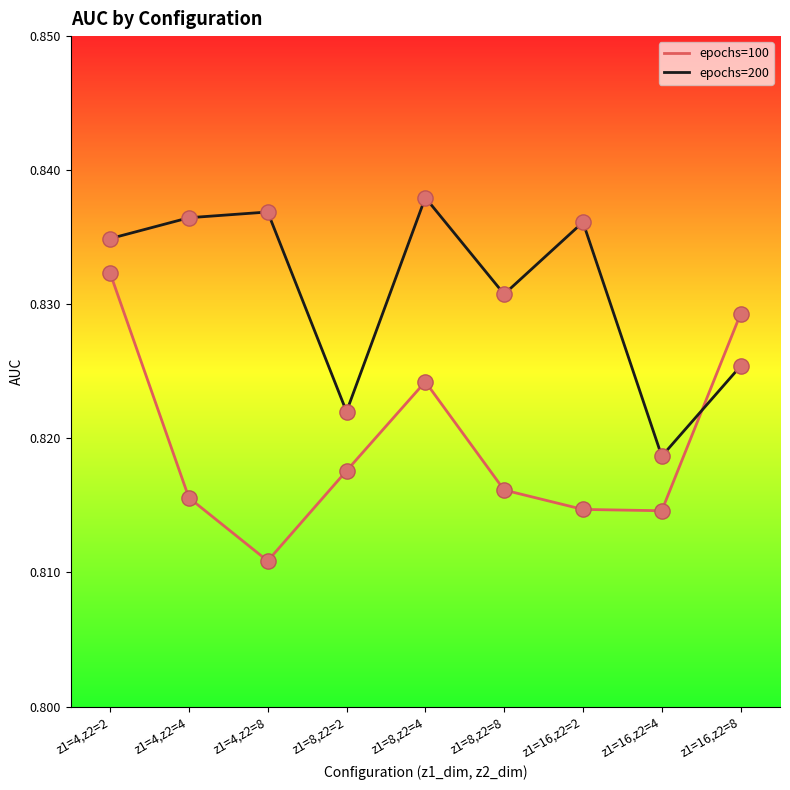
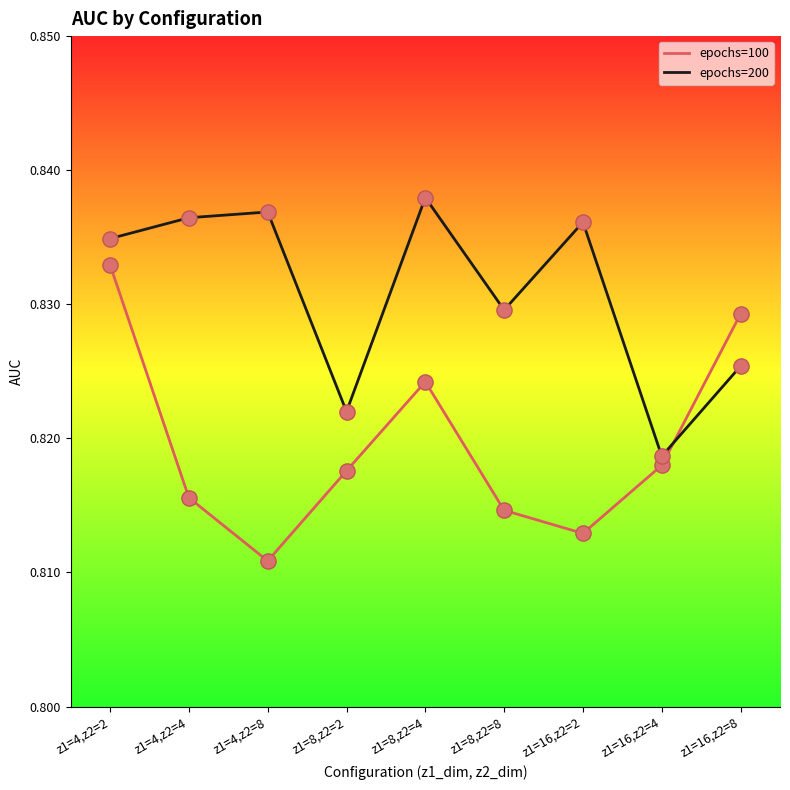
  {
    "epochs=100": {
-     "z1=4,z2=2": 0.8323,
+     "z1=4,z2=2": 0.8329,
      "z1=4,z2=4": 0.8156,
      "z1=4,z2=8": 0.8109,
      "z1=8,z2=2": 0.8176,
      "z1=8,z2=4": 0.8242,
-     "z1=8,z2=8": 0.8161,
-     "z1=16,z2=2": 0.8147,
-     "z1=16,z2=4": 0.8146,
+     "z1=8,z2=8": 0.8146,
+     "z1=16,z2=2": 0.8129,
+     "z1=16,z2=4": 0.8180,
      "z1=16,z2=8": 0.8293
    },
    "epochs=200": {
      "z1=4,z2=2": 0.8349,
      "z1=4,z2=4": 0.8365,
      "z1=4,z2=8": 0.8369,
      "z1=8,z2=2": 0.8220,
      "z1=8,z2=4": 0.8380,
-     "z1=8,z2=8": 0.8308,
+     "z1=8,z2=8": 0.8296,
      "z1=16,z2=2": 0.8361,
      "z1=16,z2=4": 0.8187,
      "z1=16,z2=8": 0.8254
    }
  }
